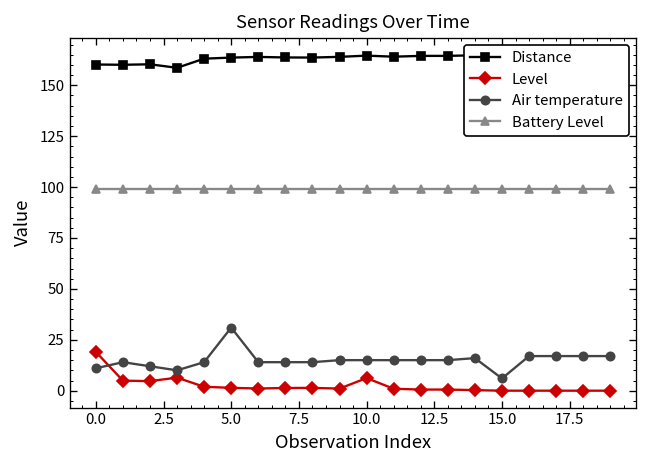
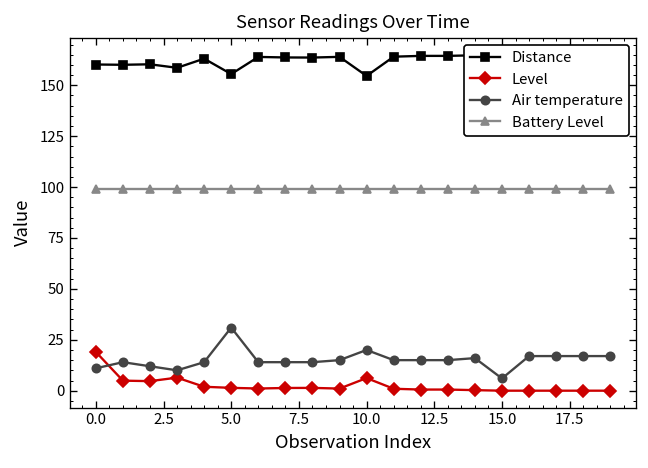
  {
    "Distance": {
      "0.0": 160,
-     "5.0": 164,
-     "10.0": 165
+     "5.0": 156,
+     "10.0": 155
    },
    "Level": {
      "0.0": 19,
      "5.0": 1,
      "10.0": 6,
      "15.0": 0
    },
    "Air temperature": {
      "0.0": 11,
      "5.0": 31,
-     "10.0": 15,
+     "10.0": 20,
      "15.0": 6
    },
    "Battery Level": {
      "0.0": 99,
      "5.0": 99,
      "10.0": 99,
      "15.0": 99
    }
  }
